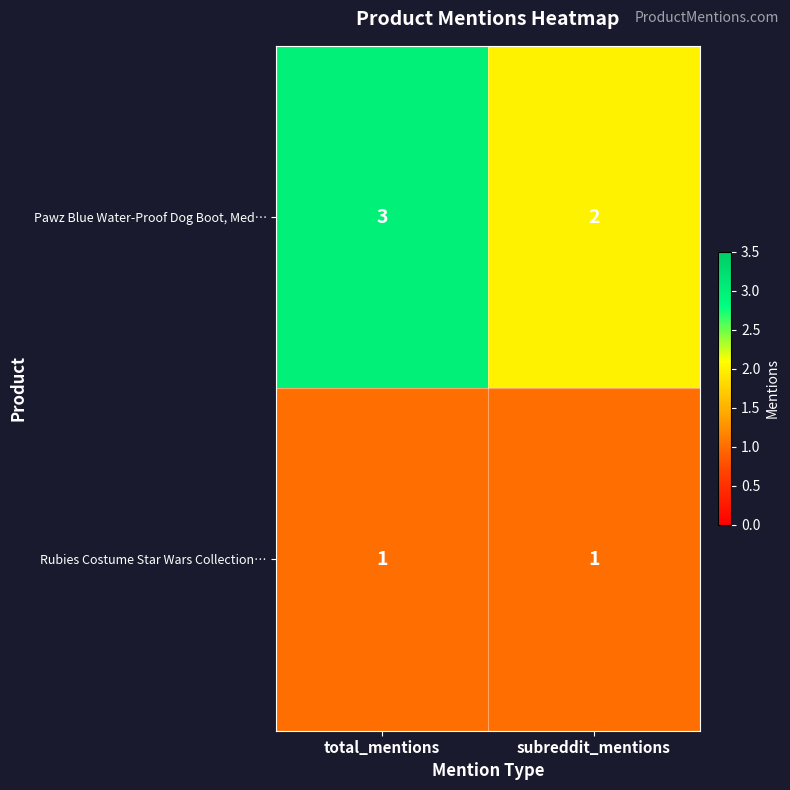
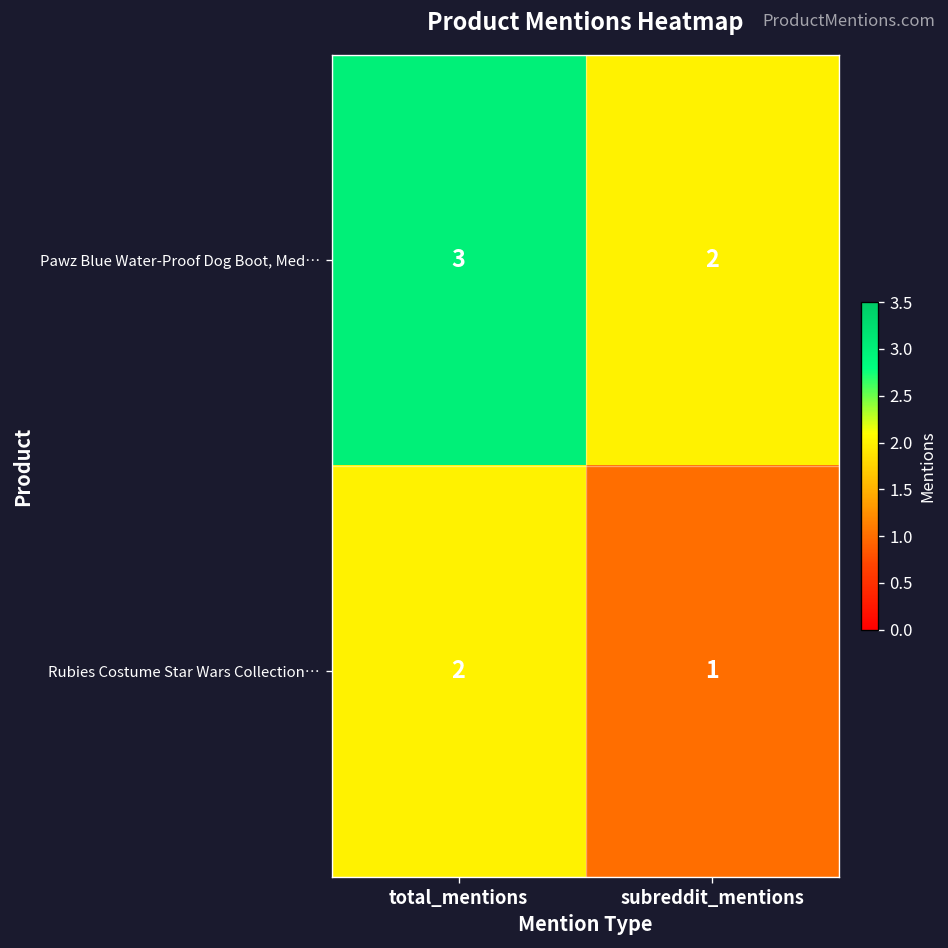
  {
    "Pawz Blue Water-Proof Dog Boot, Med…": {
      "total_mentions": 3,
      "subreddit_mentions": 2
    },
    "Rubies Costume Star Wars Collection…": {
-     "total_mentions": 1,
+     "total_mentions": 2,
      "subreddit_mentions": 1
    }
  }
